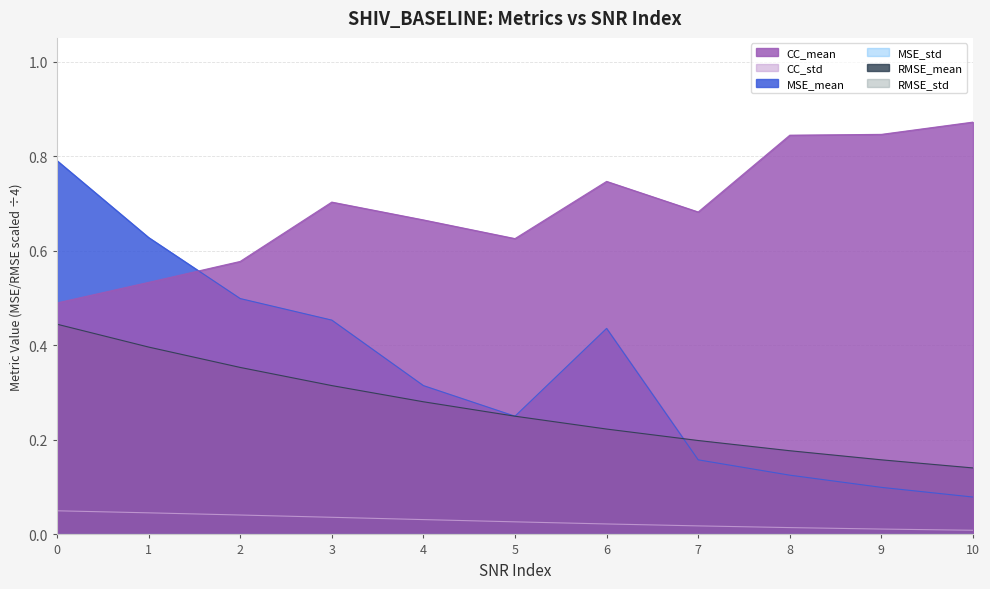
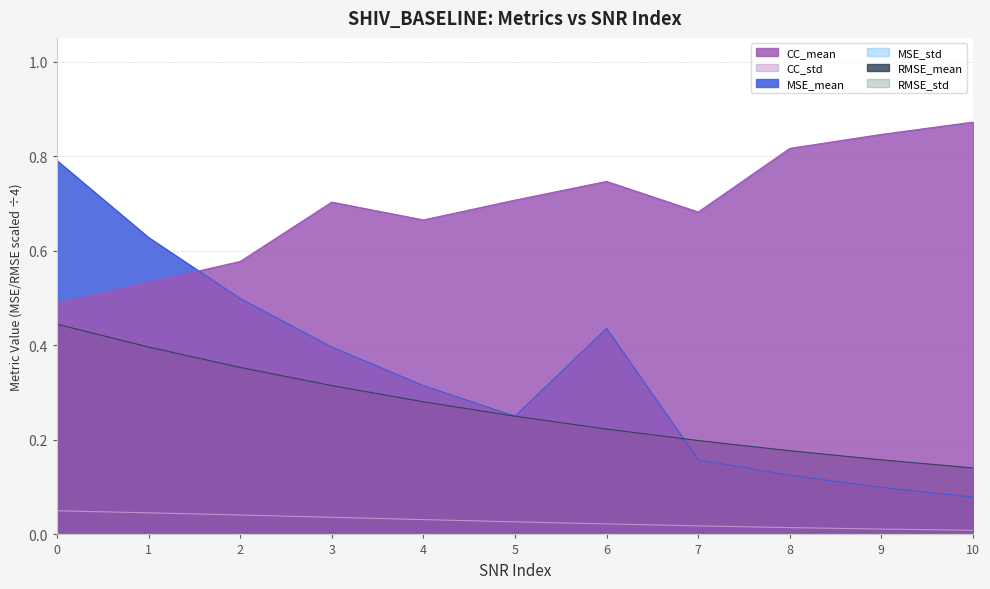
  {
    "MSE_mean": {
      "0": 0.79,
      "1": 0.63,
      "2": 0.50,
-     "3": 0.45,
+     "3": 0.40,
      "4": 0.31,
      "6": 0.44,
      "7": 0.16,
      "8": 0.13,
      "9": 0.10,
      "10": 0.08
    },
    "RMSE_mean": {
      "0": 0.44,
      "1": 0.40,
      "2": 0.35,
      "3": 0.31,
      "4": 0.28,
      "6": 0.22,
      "7": 0.20,
      "8": 0.18,
      "9": 0.16,
      "10": 0.14
    },
    "CC_mean": {
      "0": 0.49,
      "1": 0.53,
      "2": 0.58,
      "3": 0.70,
      "4": 0.67,
-     "5": 0.63,
+     "5": 0.71,
      "6": 0.75,
      "7": 0.68,
-     "8": 0.84,
+     "8": 0.82,
      "9": 0.85,
      "10": 0.87
    }
  }
